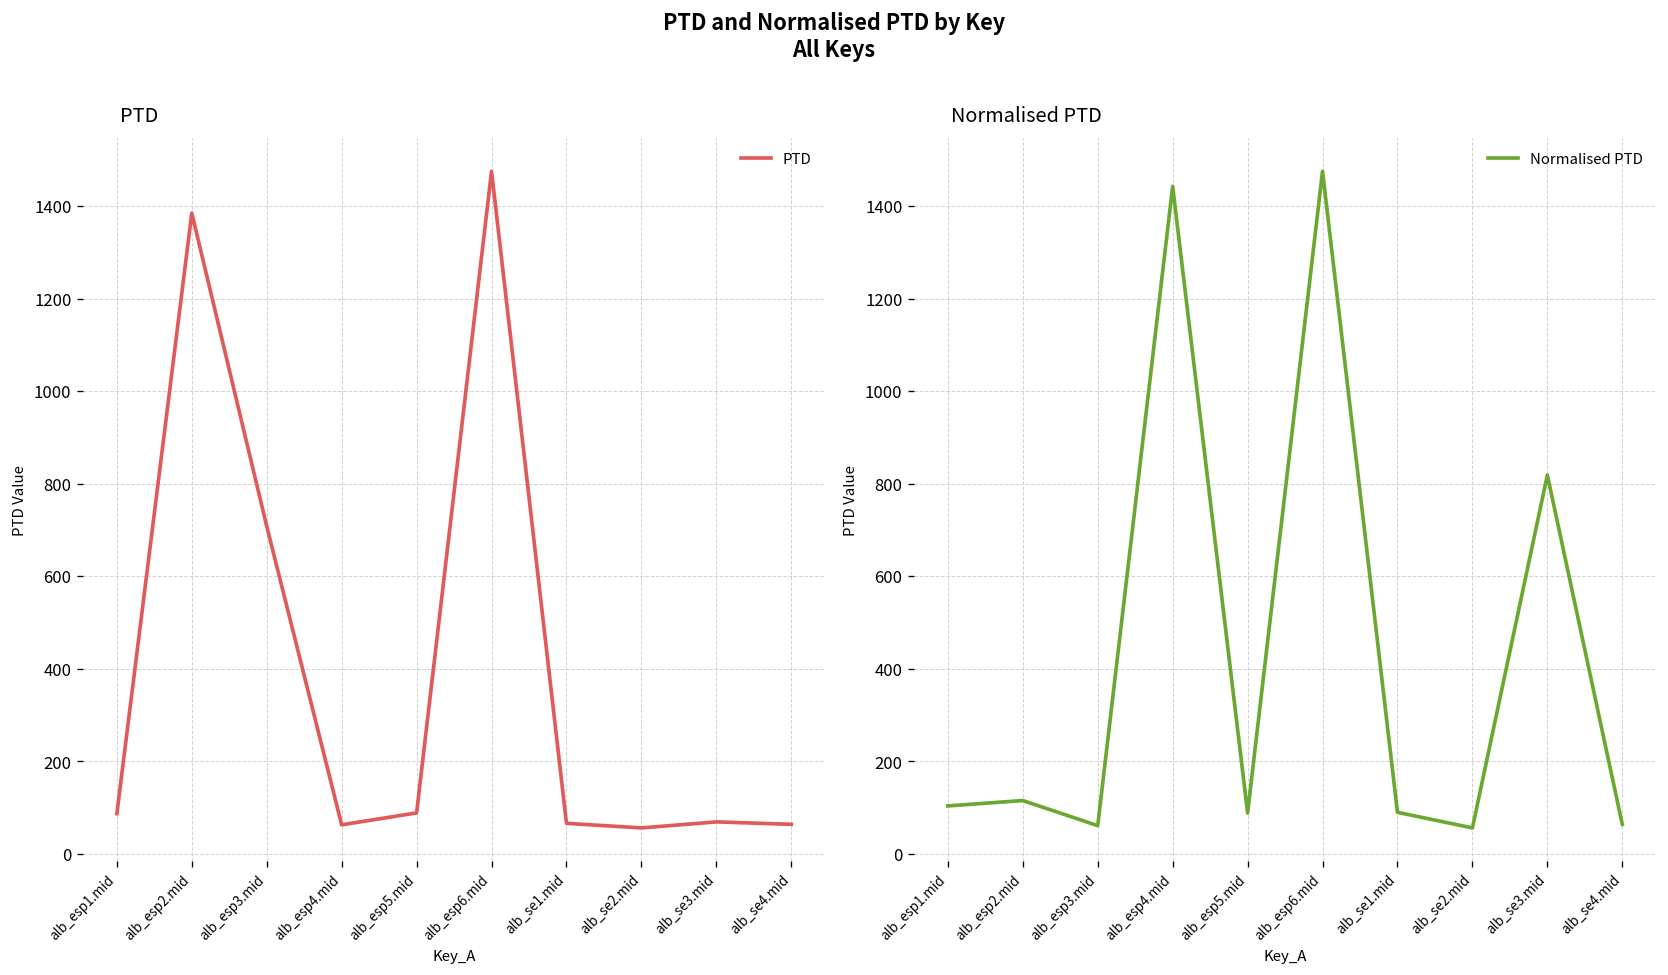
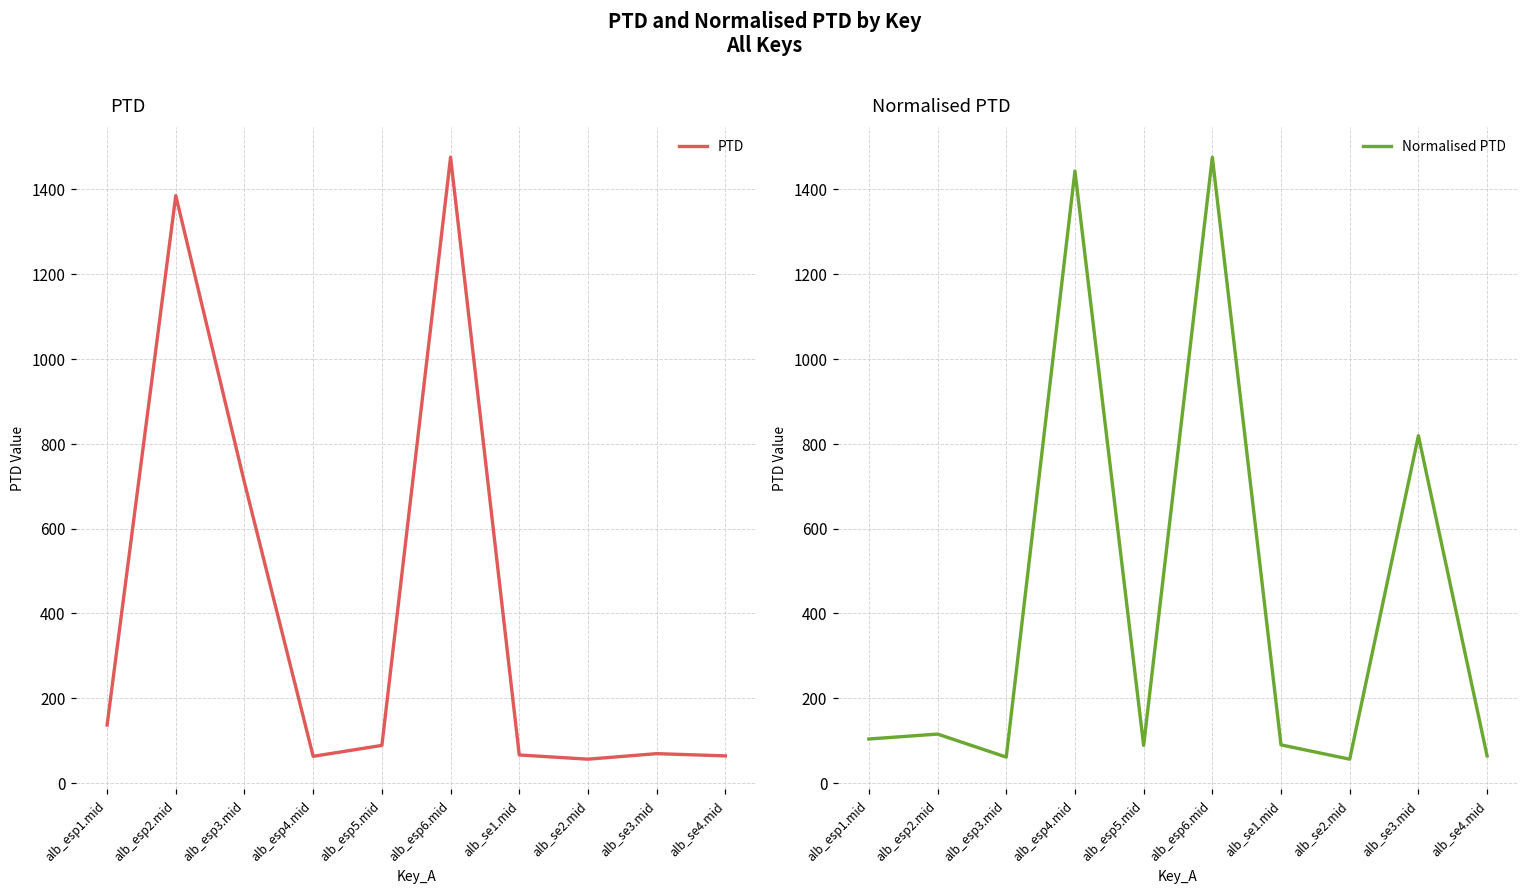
  {
    "PTD": {
-     "alb_esp1.mid": 90,
+     "alb_esp1.mid": 140,
      "alb_esp2.mid": 1380,
      "alb_esp3.mid": 710,
      "alb_esp4.mid": 60,
      "alb_esp5.mid": 90,
      "alb_esp6.mid": 1480,
      "alb_se1.mid": 70,
      "alb_se2.mid": 60,
      "alb_se3.mid": 70,
      "alb_se4.mid": 60
    },
    "Normalised PTD": {
      "alb_esp1.mid": 100,
      "alb_esp2.mid": 120,
      "alb_esp3.mid": 60,
      "alb_esp4.mid": 1440,
      "alb_esp5.mid": 90,
      "alb_esp6.mid": 1480,
      "alb_se1.mid": 90,
      "alb_se2.mid": 60,
      "alb_se3.mid": 820,
      "alb_se4.mid": 60
    }
  }
